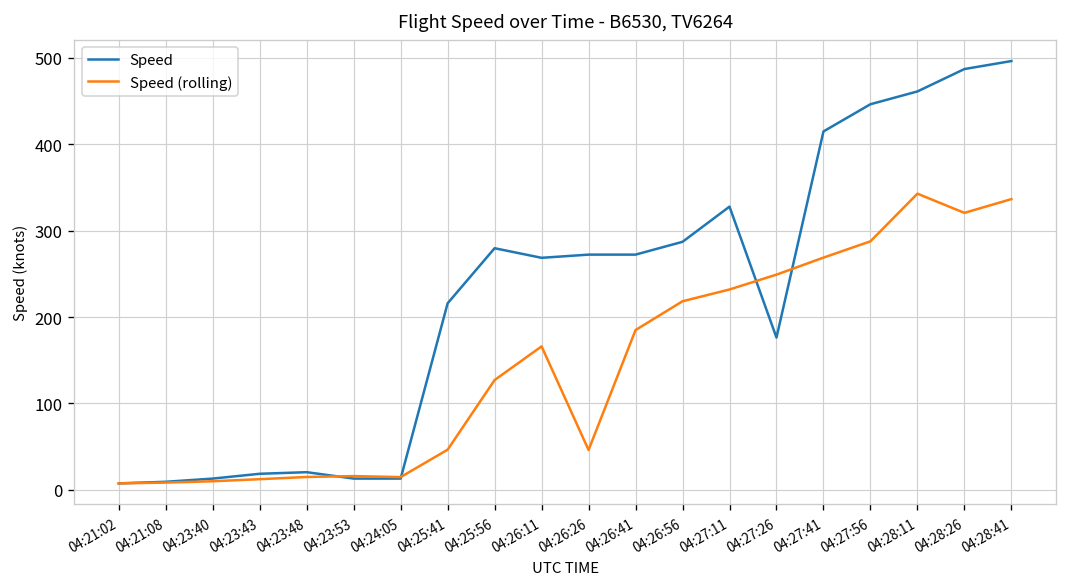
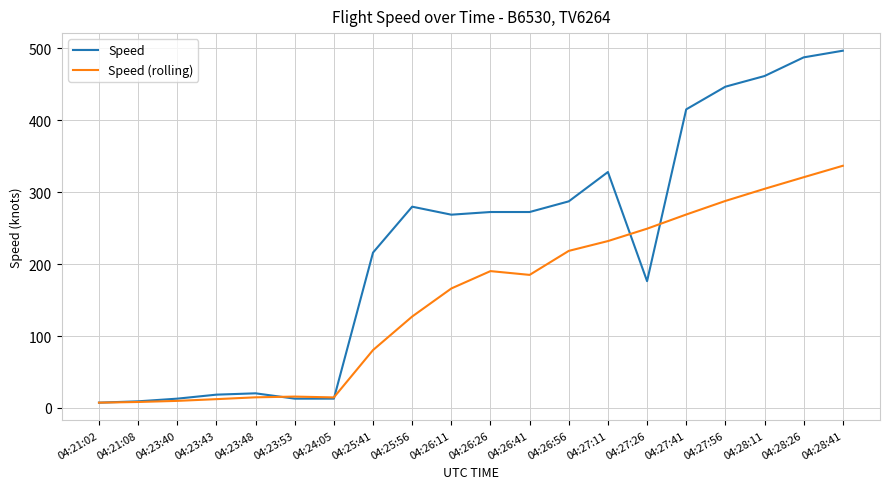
  {
    "Speed": {
      "04:23:43": 20,
      "04:23:48": 20,
      "04:25:41": 220,
      "04:25:56": 280,
      "04:26:11": 270,
      "04:26:26": 270,
      "04:26:41": 270,
      "04:26:56": 290,
      "04:27:11": 330,
      "04:27:26": 180,
      "04:27:41": 410,
      "04:27:56": 450,
      "04:28:11": 460,
      "04:28:26": 490,
      "04:28:41": 500
    },
    "Speed (rolling)": {
      "04:23:43": 10,
      "04:23:48": 10,
-     "04:25:41": 50,
+     "04:25:41": 80,
      "04:25:56": 130,
      "04:26:11": 170,
-     "04:26:26": 50,
+     "04:26:26": 190,
      "04:26:41": 180,
      "04:26:56": 220,
      "04:27:11": 230,
      "04:27:26": 250,
      "04:27:41": 270,
      "04:27:56": 290,
-     "04:28:11": 340,
+     "04:28:11": 300,
      "04:28:26": 320,
      "04:28:41": 340
    }
  }
